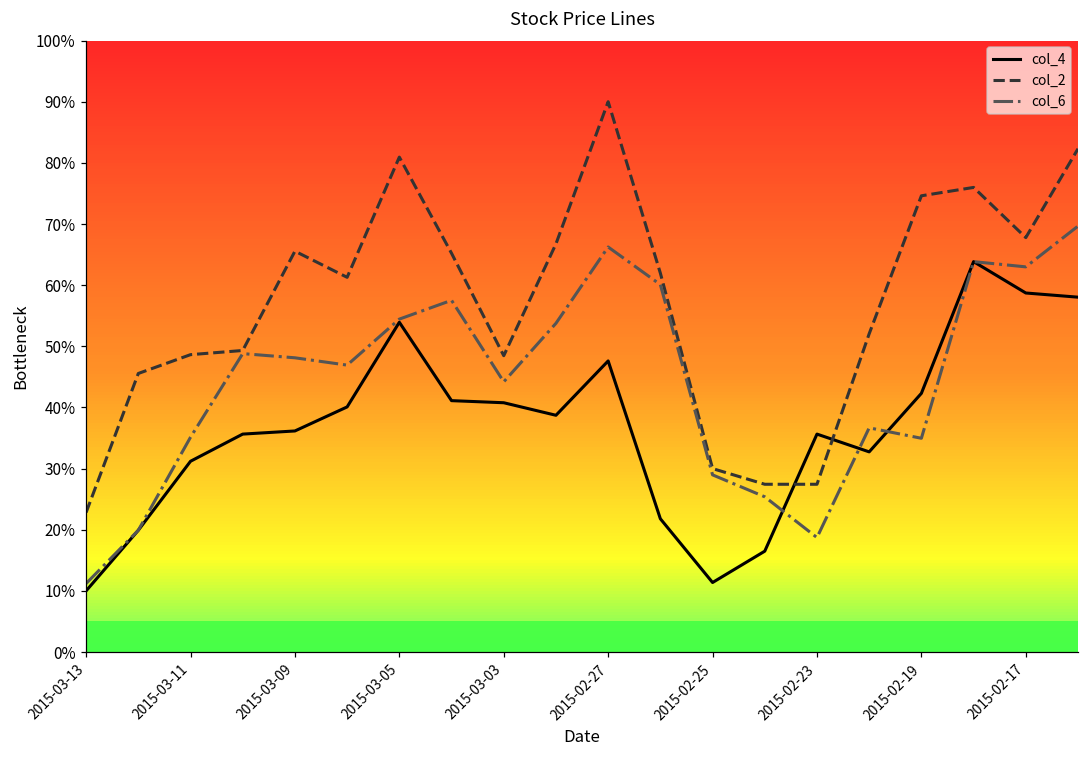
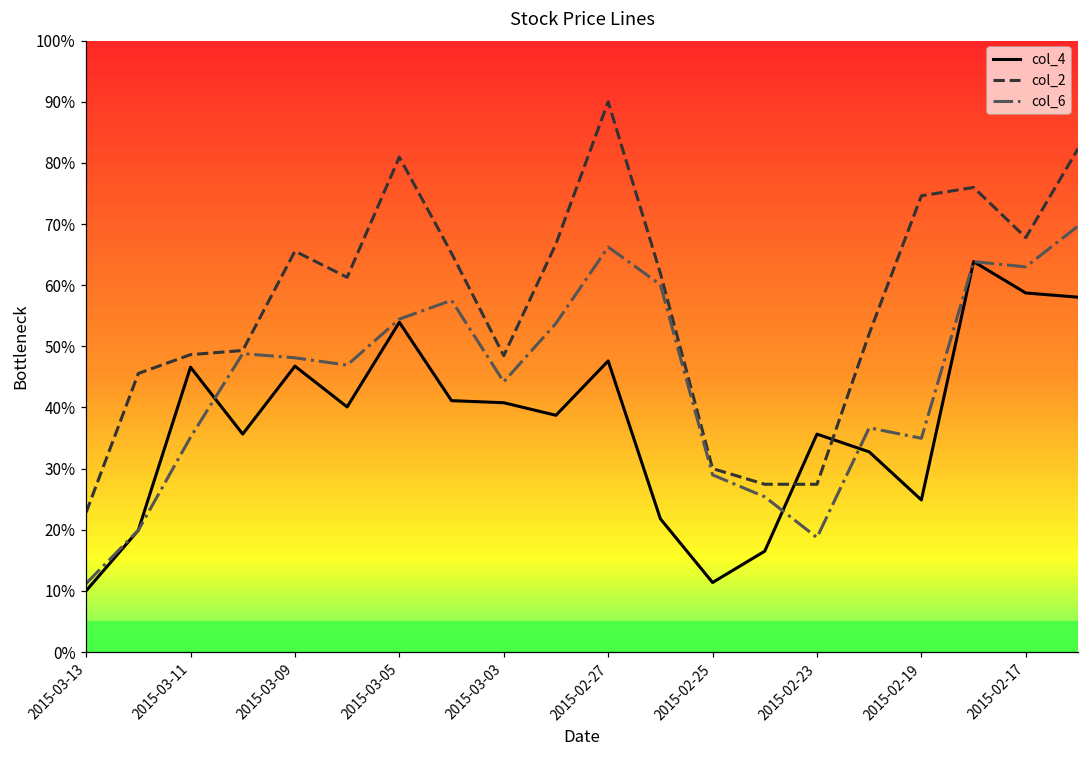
  {
    "col_4": {
      "2015-03-13": "10%",
-     "2015-03-11": "31%",
-     "2015-03-09": "36%",
+     "2015-03-11": "47%",
+     "2015-03-09": "47%",
      "2015-03-05": "54%",
      "2015-03-03": "41%",
      "2015-02-27": "48%",
      "2015-02-25": "11%",
      "2015-02-23": "36%",
-     "2015-02-19": "42%",
+     "2015-02-19": "25%",
      "2015-02-17": "59%"
    }
  }
